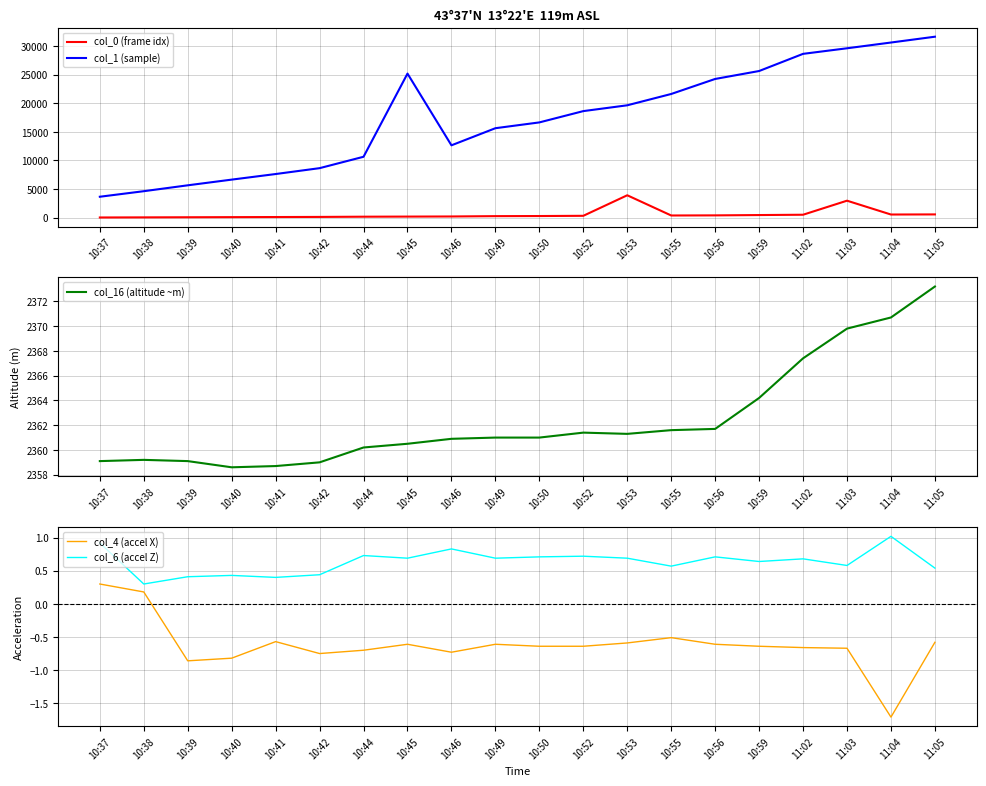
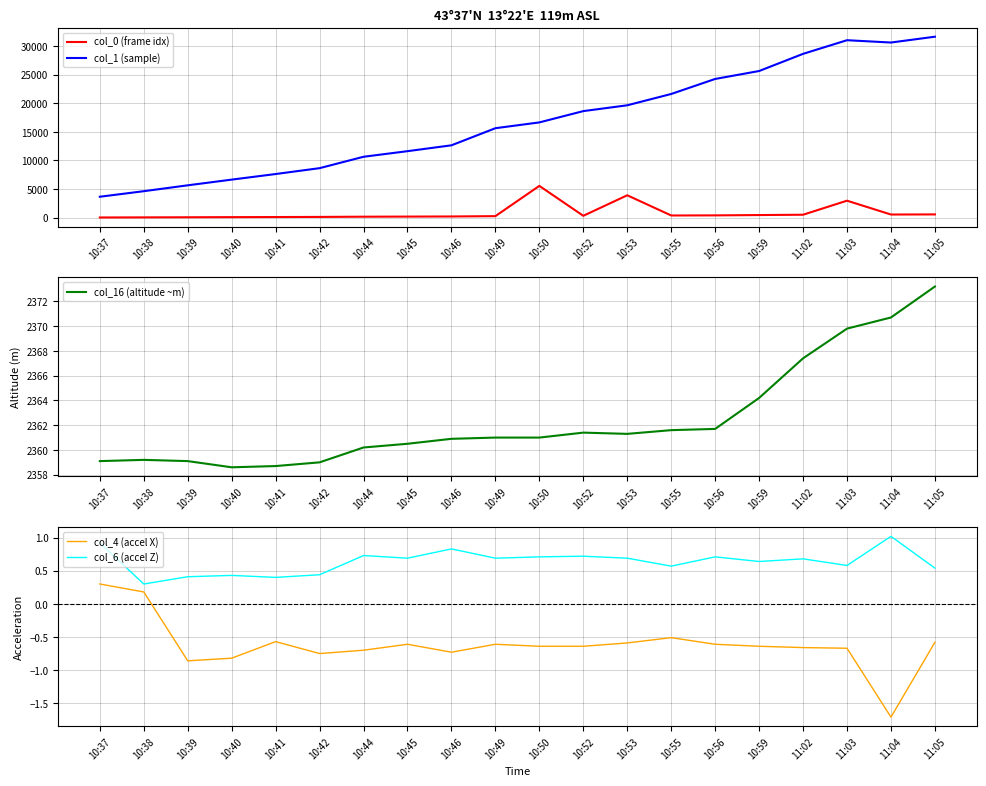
  {
    "43°37'N 13°22'E 119m ASL": {
      "col_0 (frame idx)": {
        "10:37": 0,
        "10:38": 0,
        "10:39": 0,
        "10:40": 0,
        "10:41": 0,
        "10:42": 0,
        "10:44": 0,
        "10:45": 0,
        "10:46": 0,
        "10:49": 0,
-       "10:50": 0,
+       "10:50": 6000,
        "10:52": 0,
        "10:53": 4000,
        "10:55": 0,
        "10:56": 0,
        "10:59": 0,
        "11:02": 1000,
        "11:03": 3000,
        "11:04": 1000,
        "11:05": 1000
      },
      "col_1 (sample)": {
        "10:37": 4000,
        "10:38": 5000,
        "10:39": 6000,
        "10:40": 7000,
        "10:41": 8000,
        "10:42": 9000,
        "10:44": 11000,
-       "10:45": 25000,
+       "10:45": 12000,
        "10:46": 13000,
        "10:49": 16000,
        "10:50": 17000,
        "10:52": 19000,
        "10:53": 20000,
        "10:55": 22000,
        "10:56": 24000,
        "10:59": 26000,
        "11:02": 29000,
-       "11:03": 30000,
+       "11:03": 31000,
        "11:04": 31000,
        "11:05": 32000
      }
    }
  }
